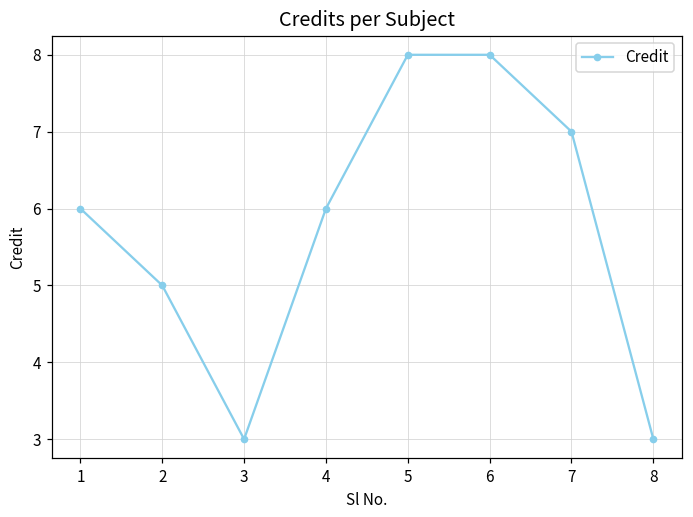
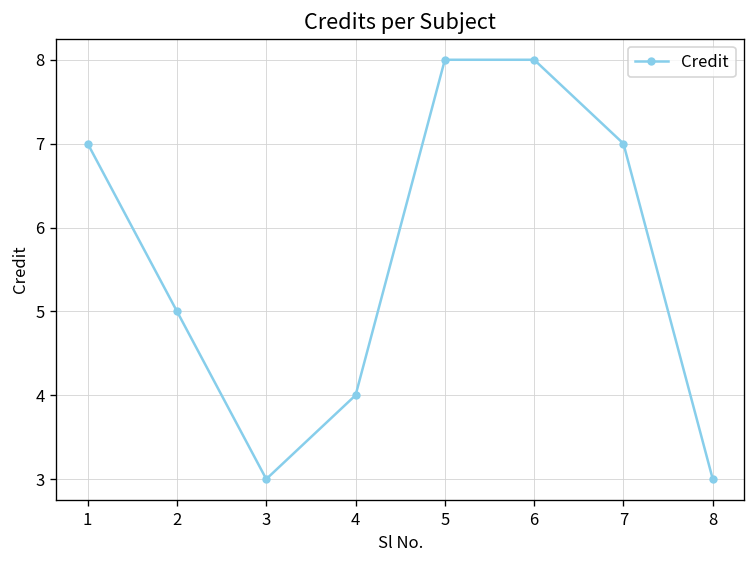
  {
-   "1": 6,
+   "1": 7,
    "2": 5,
    "3": 3,
-   "4": 6,
+   "4": 4,
    "5": 8,
    "6": 8,
    "7": 7,
    "8": 3
  }
